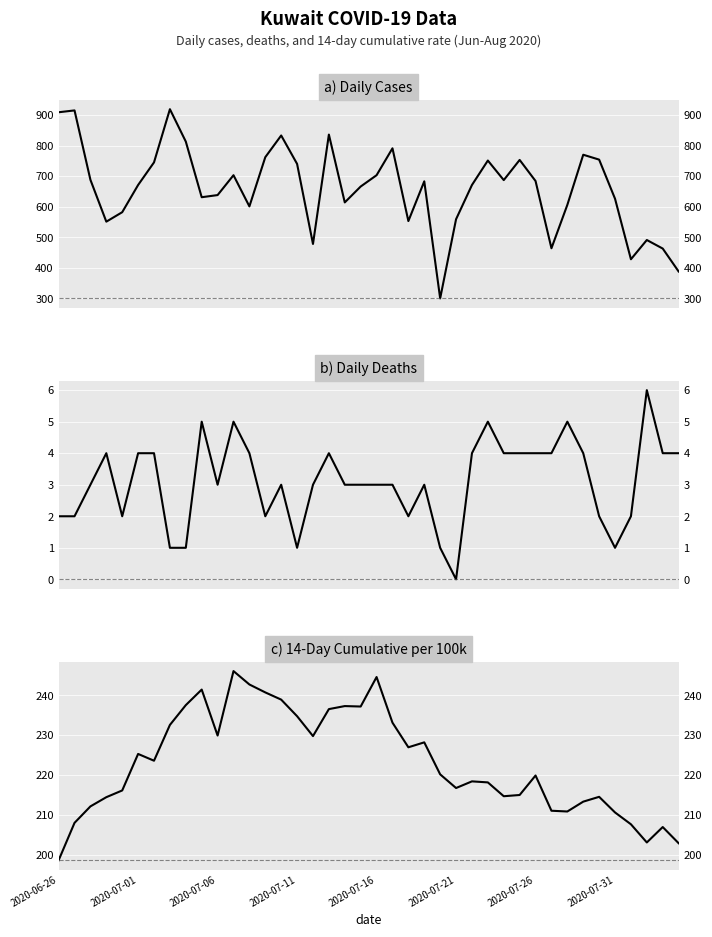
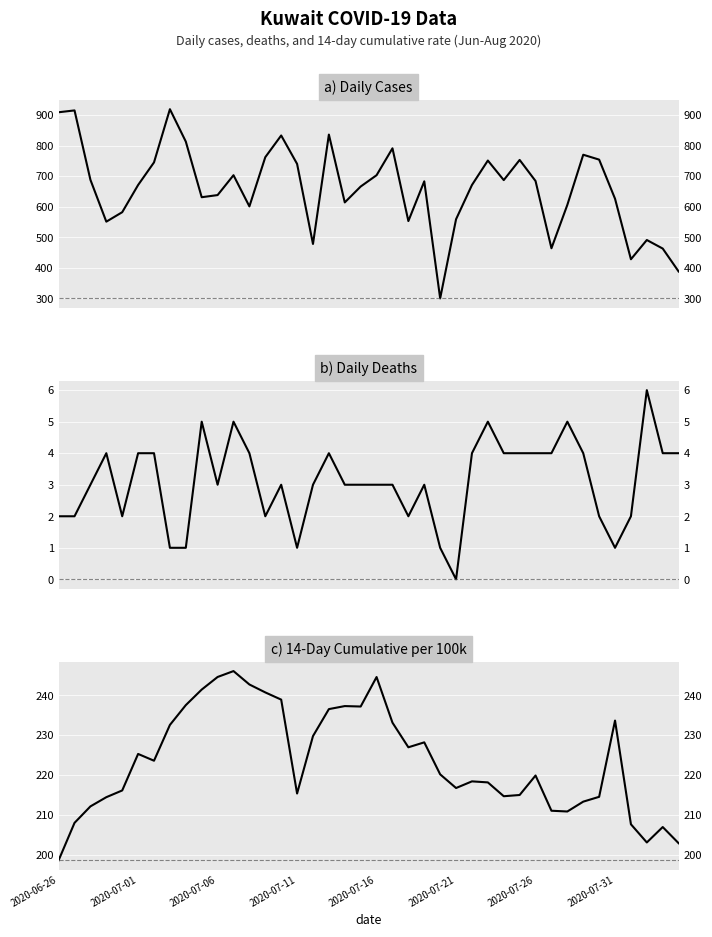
  {
    "c) 14-Day Cumulative per 100k": {
      "2020-06-26": 199,
      "2020-07-01": 225,
-     "2020-07-06": 230,
-     "2020-07-11": 235,
+     "2020-07-06": 245,
+     "2020-07-11": 215,
      "2020-07-16": 245,
      "2020-07-21": 217,
      "2020-07-26": 220,
-     "2020-07-31": 211
+     "2020-07-31": 234
    }
  }
